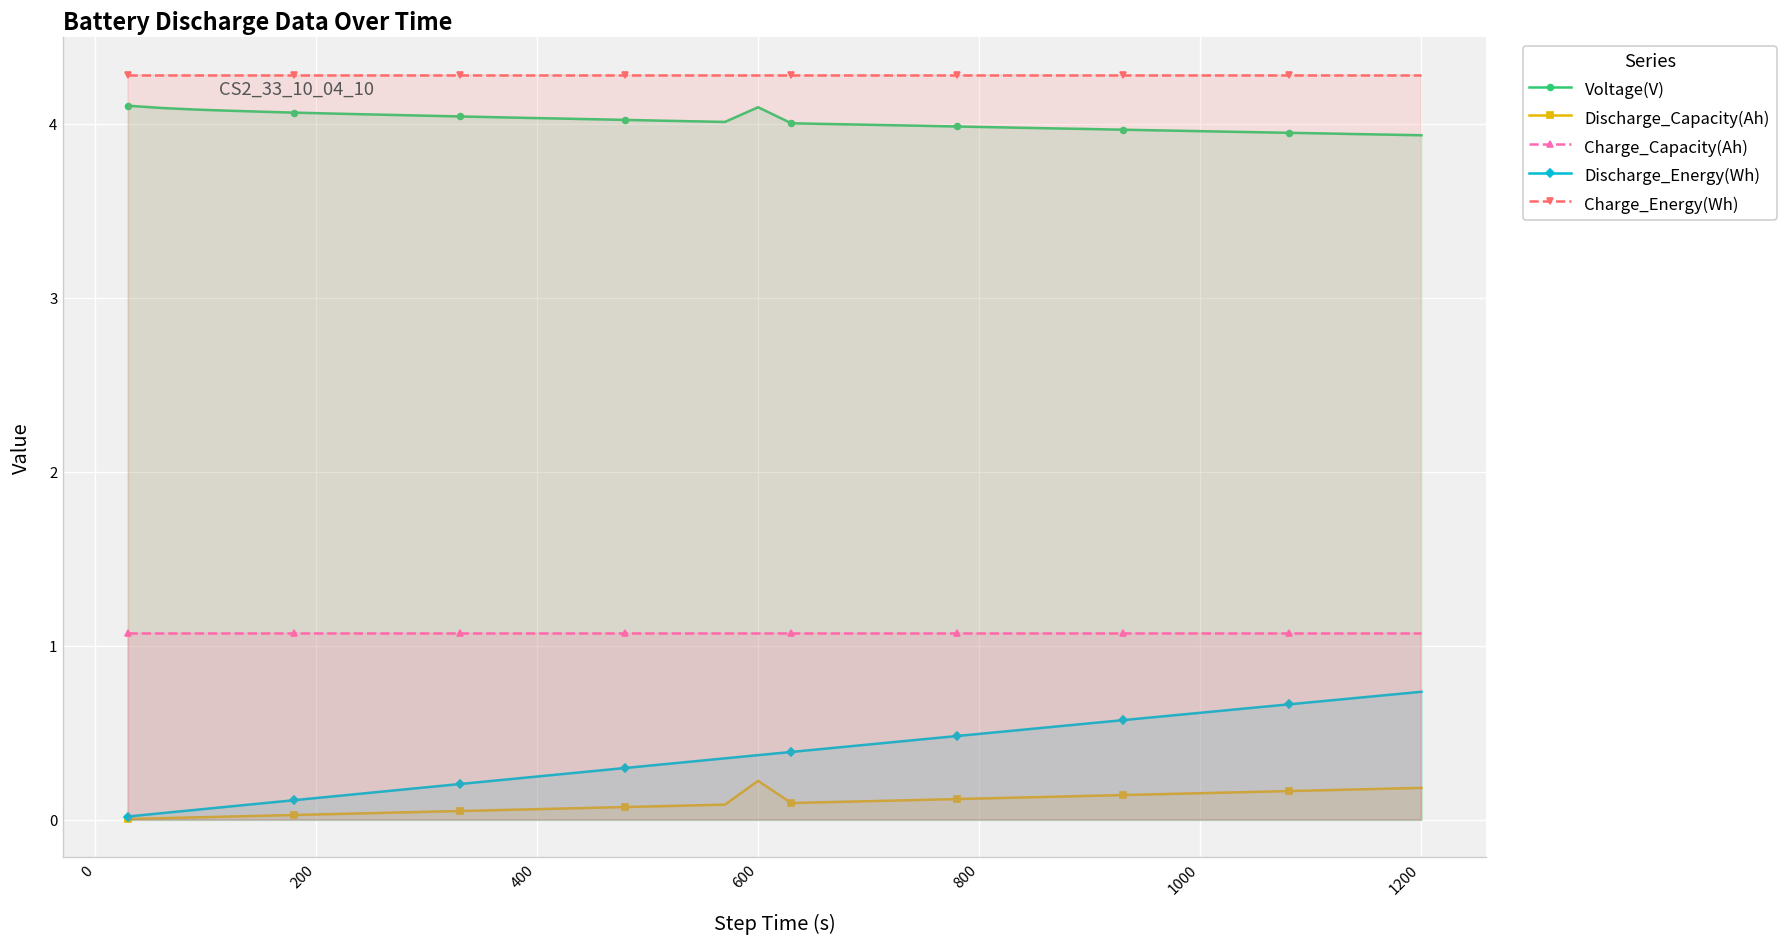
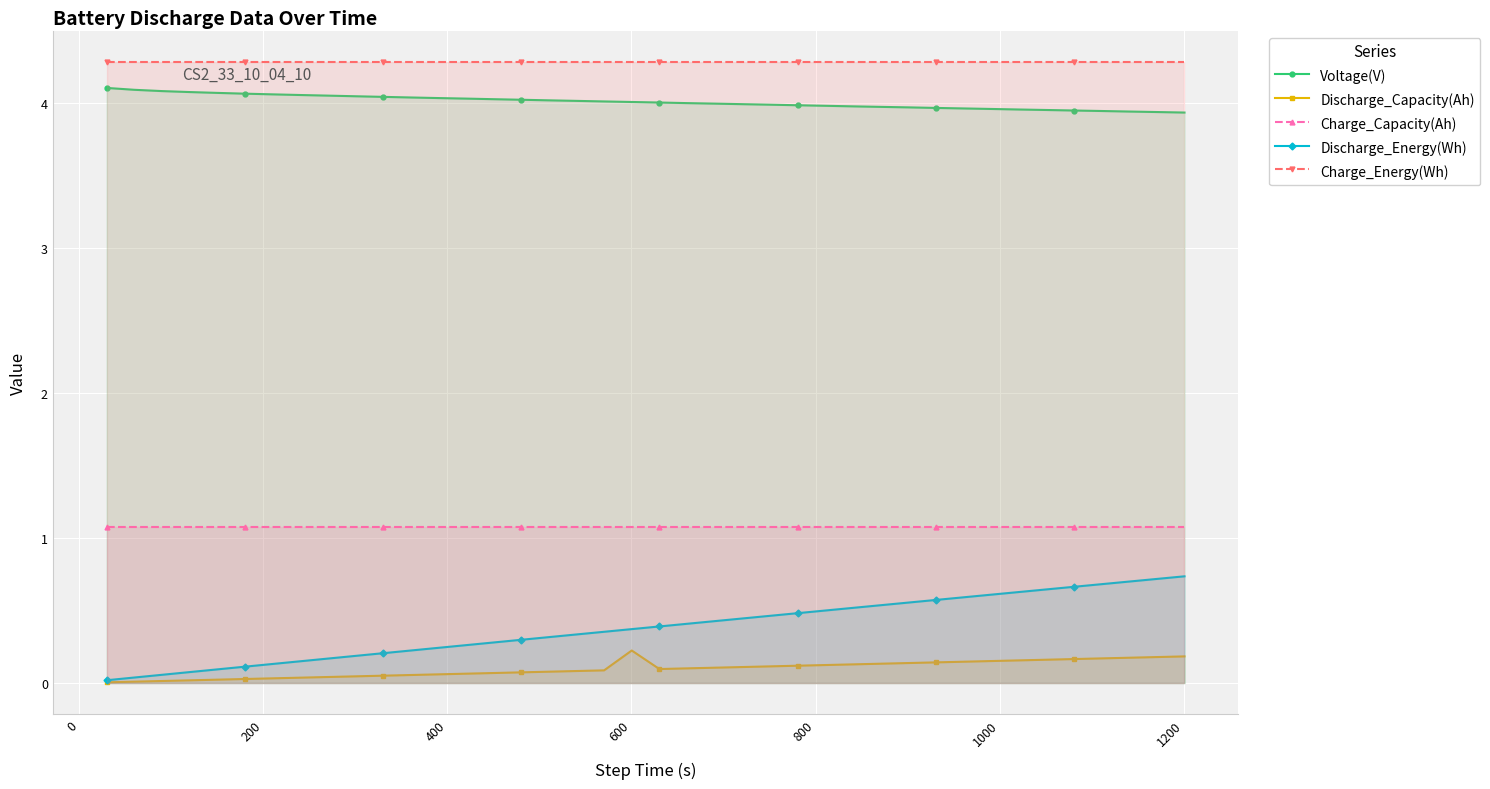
  {
    "Voltage(V)": {
-     "600": 4.10
+     "600": 4.01
    },
    "Discharge_Capacity(Ah)": {
      "600": 0.22
    },
    "Charge_Capacity(Ah)": {
      "600": 1.07
    },
    "Discharge_Energy(Wh)": {
      "600": 0.37
    },
    "Charge_Energy(Wh)": {
      "600": 4.28
    }
  }
